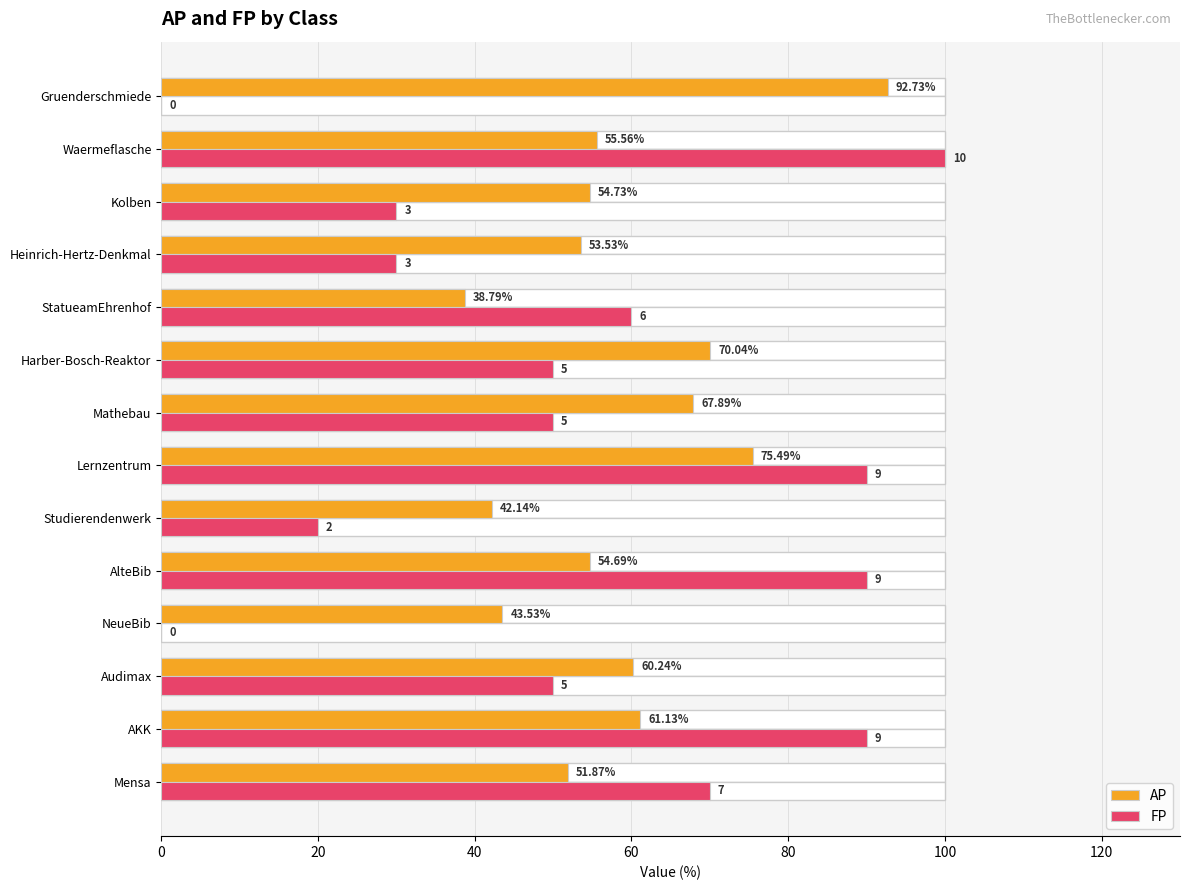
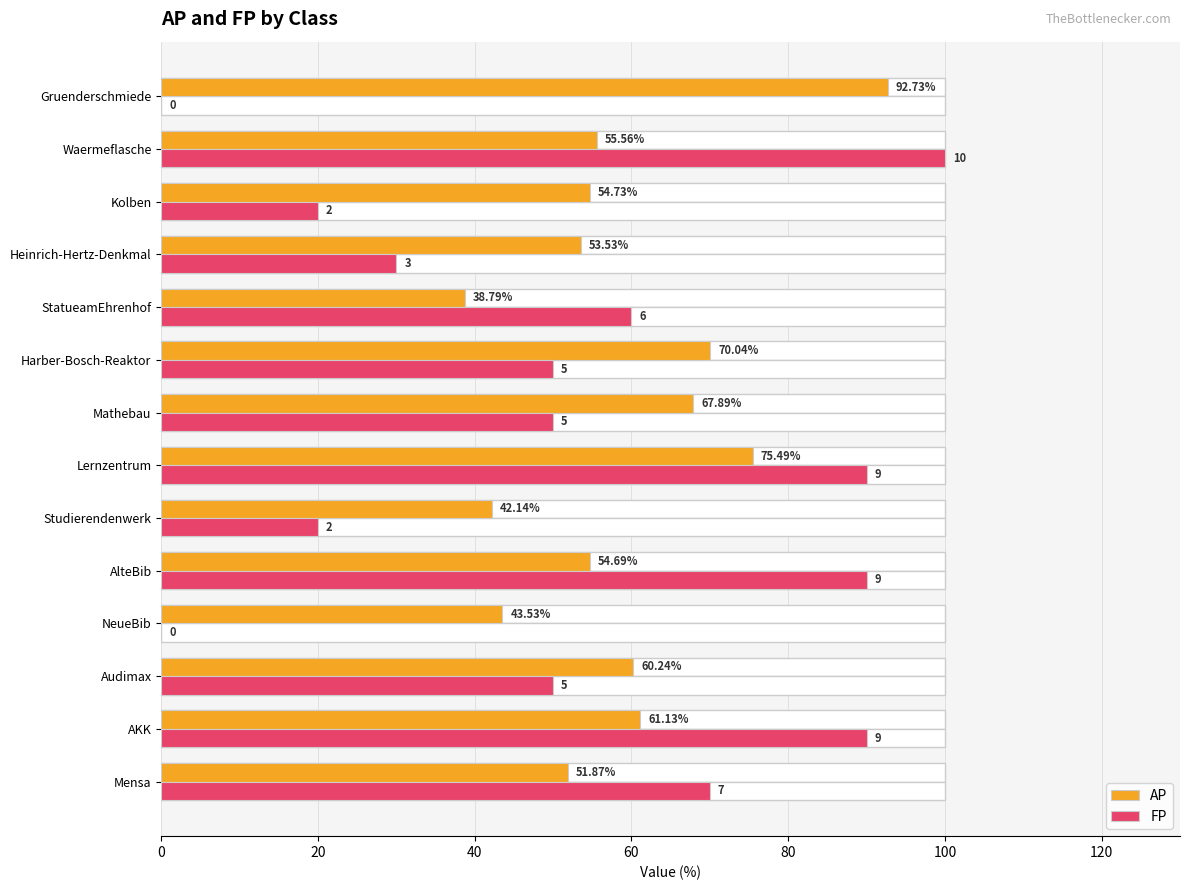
  {
    "FP": {
      "Gruenderschmiede": 0,
-     "Kolben": 3,
+     "Kolben": 2,
      "NeueBib": 0
    }
  }
